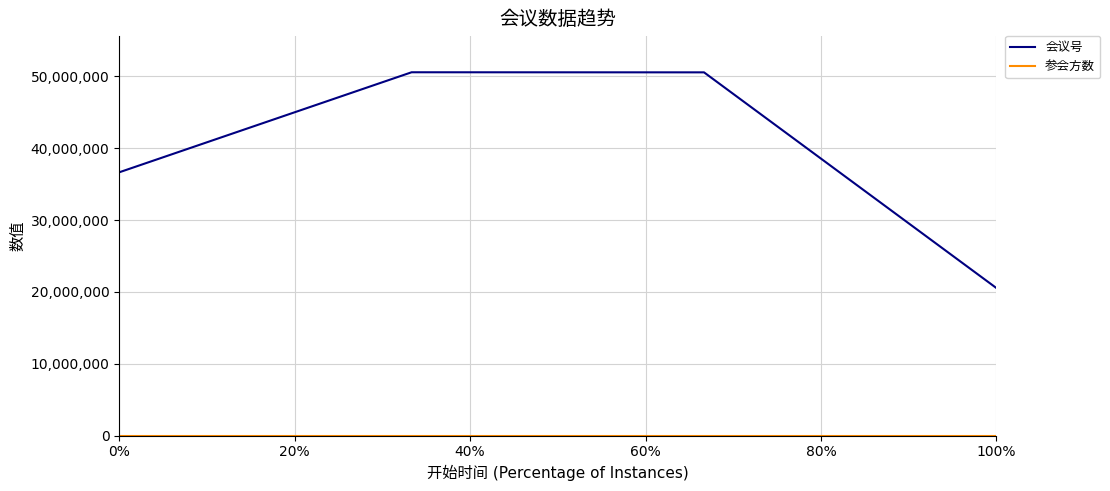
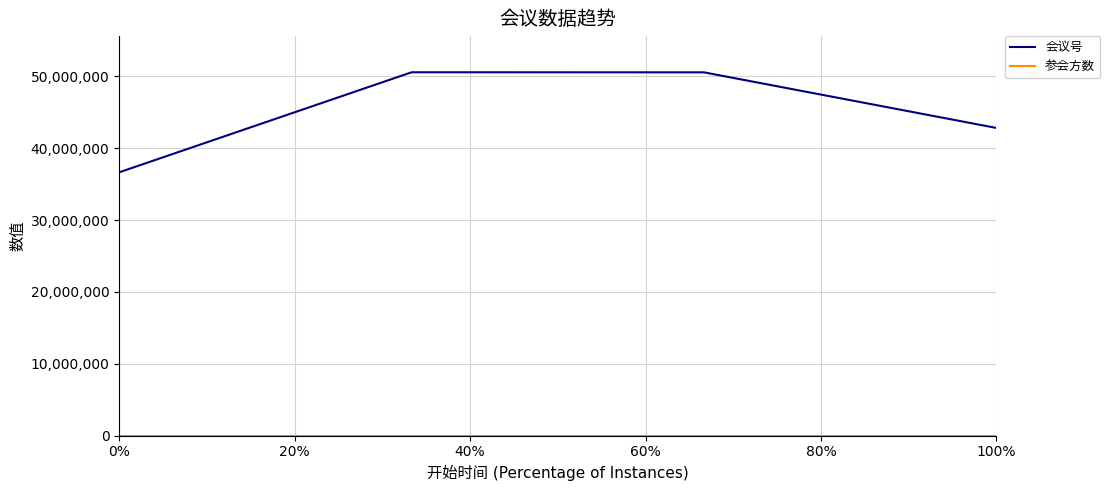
  {
    "会议号": {
      "0%": "37,000,000",
-     "100%": "21,000,000"
+     "100%": "43,000,000"
    },
    "参会方数": {
      "0%": "0",
      "100%": "0"
    }
  }
